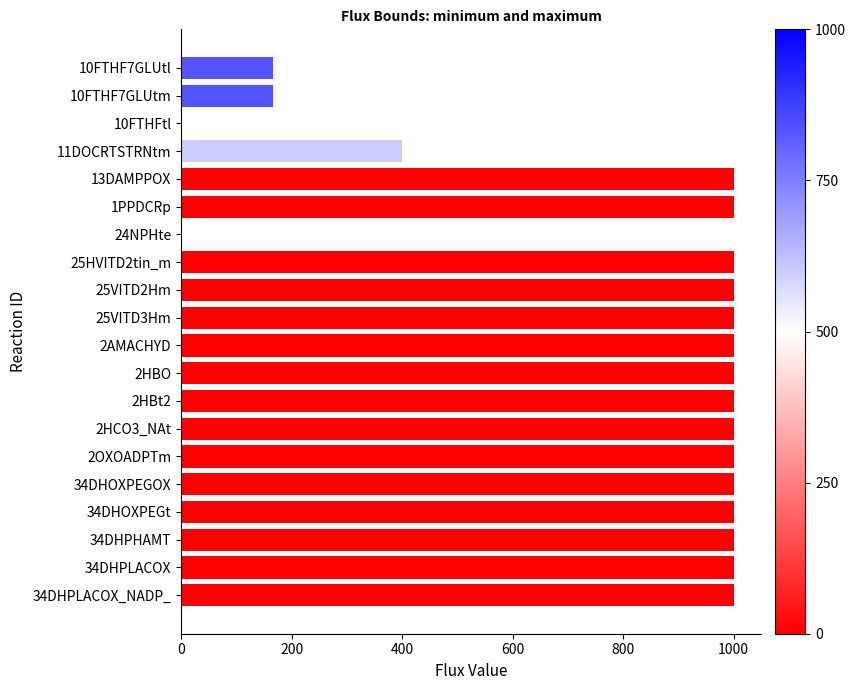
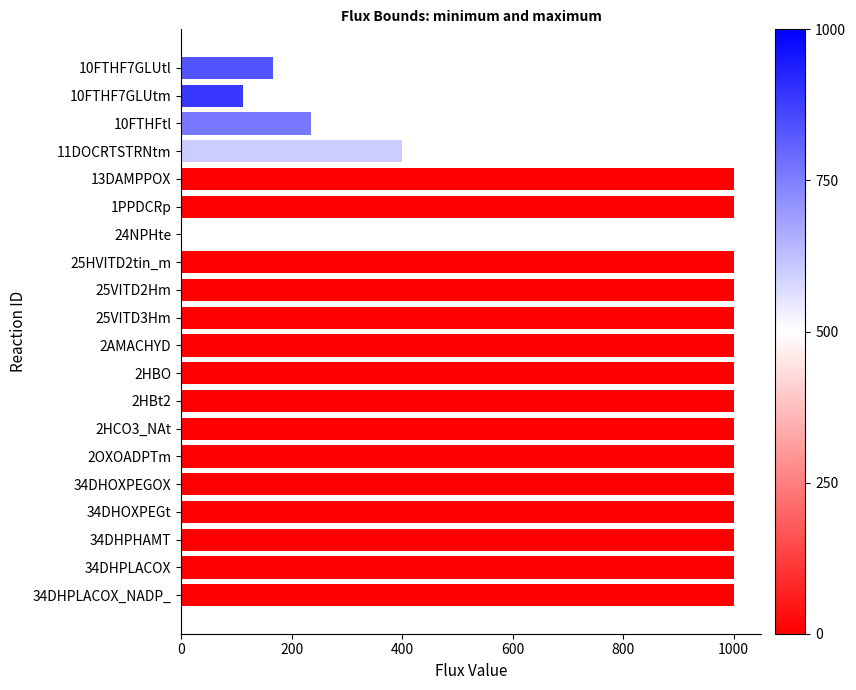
  {
    "10FTHF7GLUtl": 170,
-   "10FTHF7GLUtm": 170,
-   "10FTHFtl": 0,
+   "10FTHF7GLUtm": 110,
+   "10FTHFtl": 240,
    "11DOCRTSTRNtm": 400,
    "13DAMPPOX": 1000,
    "1PPDCRp": 1000,
    "24NPHte": 0,
    "25HVITD2tin_m": 1000,
    "25VITD2Hm": 1000,
    "25VITD3Hm": 1000,
    "2AMACHYD": 1000,
    "2HBO": 1000,
    "2HBt2": 1000,
    "2HCO3_NAt": 1000,
    "2OXOADPTm": 1000,
    "34DHOXPEGOX": 1000,
    "34DHOXPEGt": 1000,
    "34DHPHAMT": 1000,
    "34DHPLACOX": 1000,
    "34DHPLACOX_NADP_": 1000
  }
